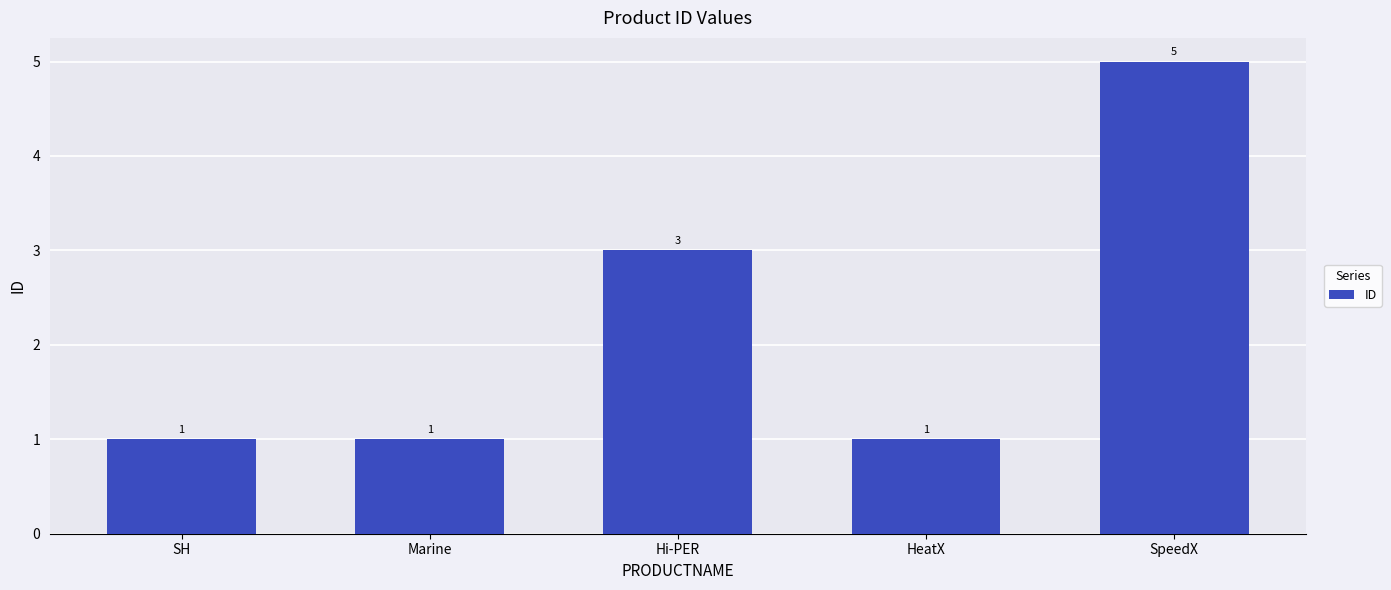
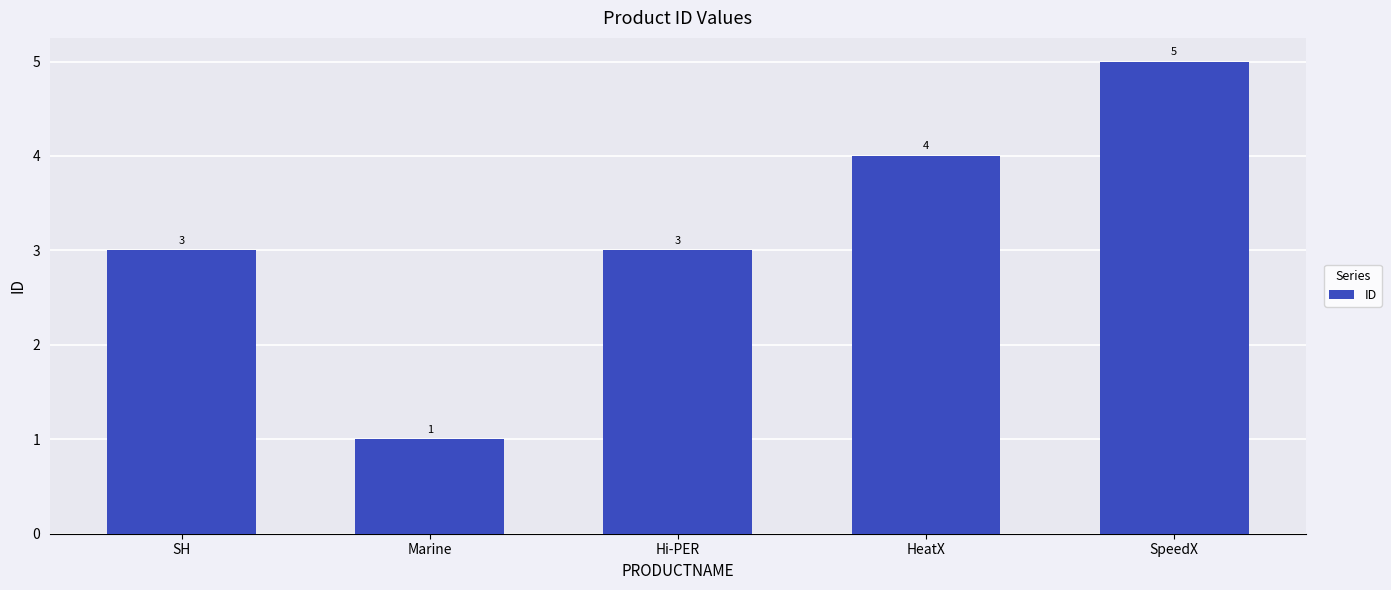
  {
-   "SH": 1,
+   "SH": 3,
    "Marine": 1,
    "Hi-PER": 3,
-   "HeatX": 1,
+   "HeatX": 4,
    "SpeedX": 5
  }
